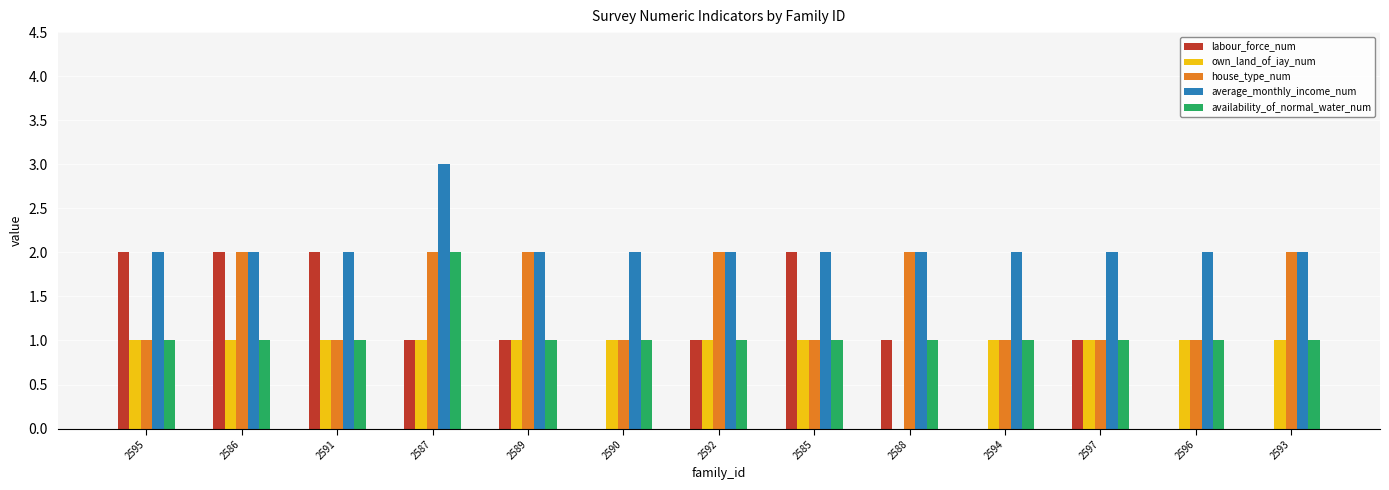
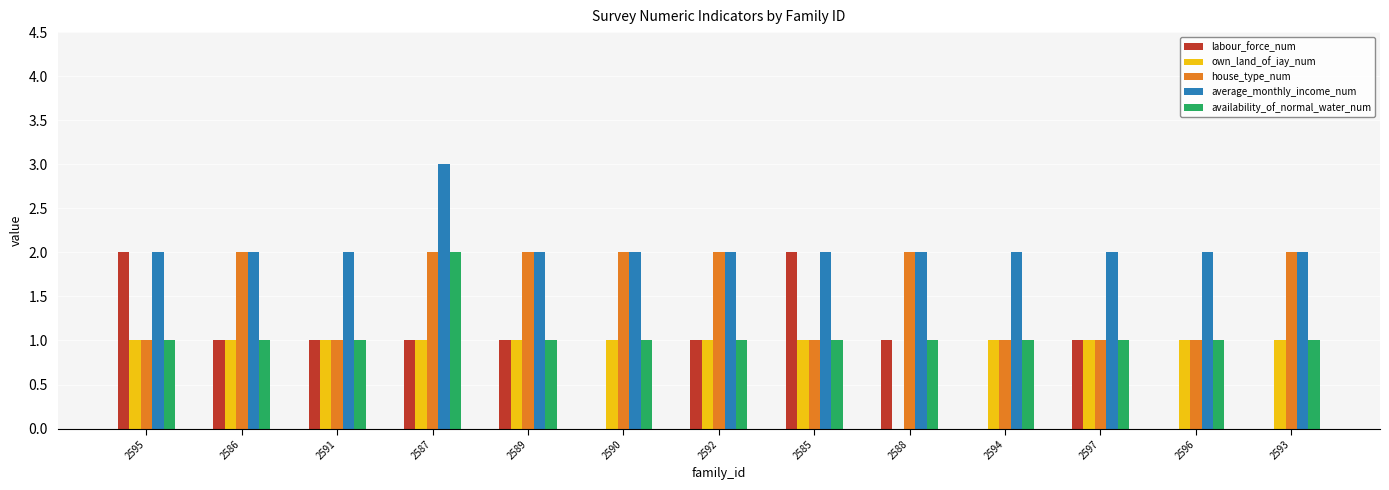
  {
    "labour_force_num": {
      "2595": 2,
-     "2586": 2,
-     "2591": 2,
+     "2586": 1,
+     "2591": 1,
      "2587": 1,
      "2589": 1,
      "2590": 0,
      "2592": 1,
      "2585": 2,
      "2588": 1,
      "2594": 0,
      "2597": 1,
      "2596": 0,
      "2593": 0
    },
    "own_land_of_iay_num": {
      "2595": 1,
      "2586": 1,
      "2591": 1,
      "2587": 1,
      "2589": 1,
      "2590": 1,
      "2592": 1,
      "2585": 1,
      "2588": 0,
      "2594": 1,
      "2597": 1,
      "2596": 1,
      "2593": 1
    },
    "house_type_num": {
      "2595": 1,
      "2586": 2,
      "2591": 1,
      "2587": 2,
      "2589": 2,
-     "2590": 1,
+     "2590": 2,
      "2592": 2,
      "2585": 1,
      "2588": 2,
      "2594": 1,
      "2597": 1,
      "2596": 1,
      "2593": 2
    },
    "average_monthly_income_num": {
      "2595": 2,
      "2586": 2,
      "2591": 2,
      "2587": 3,
      "2589": 2,
      "2590": 2,
      "2592": 2,
      "2585": 2,
      "2588": 2,
      "2594": 2,
      "2597": 2,
      "2596": 2,
      "2593": 2
    },
    "availability_of_normal_water_num": {
      "2595": 1,
      "2586": 1,
      "2591": 1,
      "2587": 2,
      "2589": 1,
      "2590": 1,
      "2592": 1,
      "2585": 1,
      "2588": 1,
      "2594": 1,
      "2597": 1,
      "2596": 1,
      "2593": 1
    }
  }
